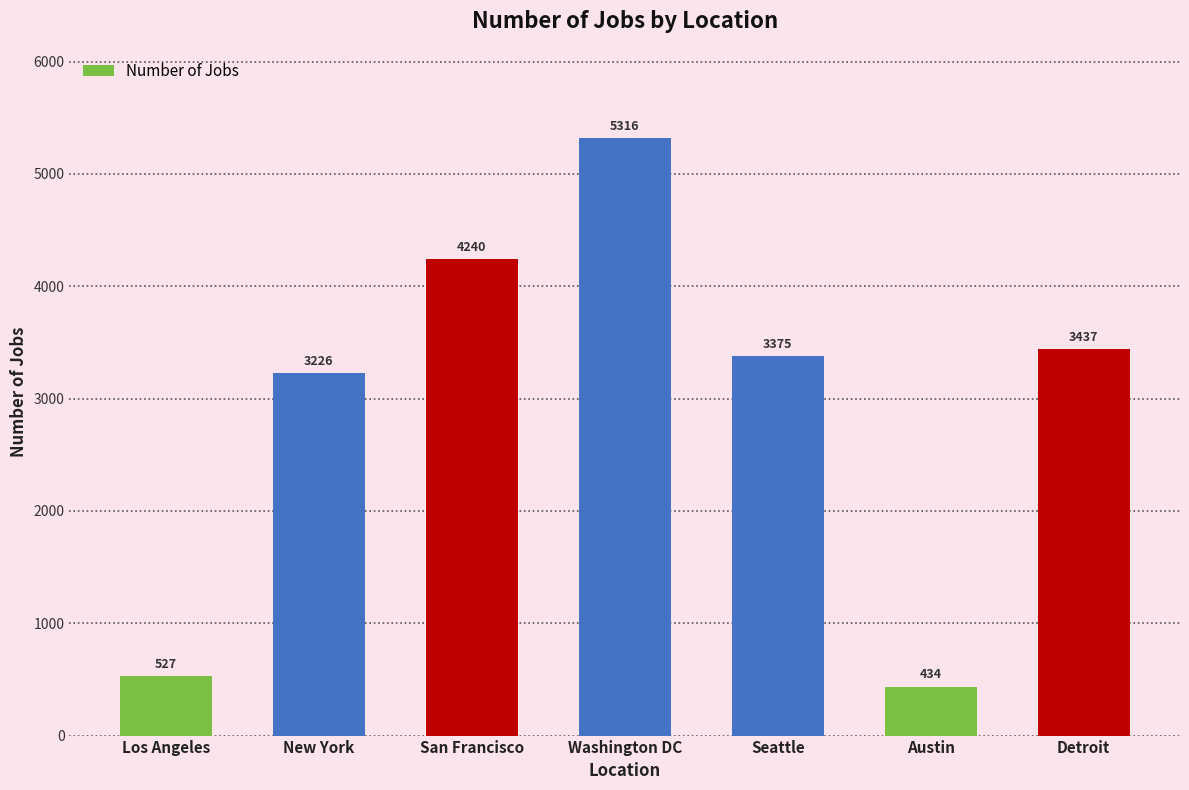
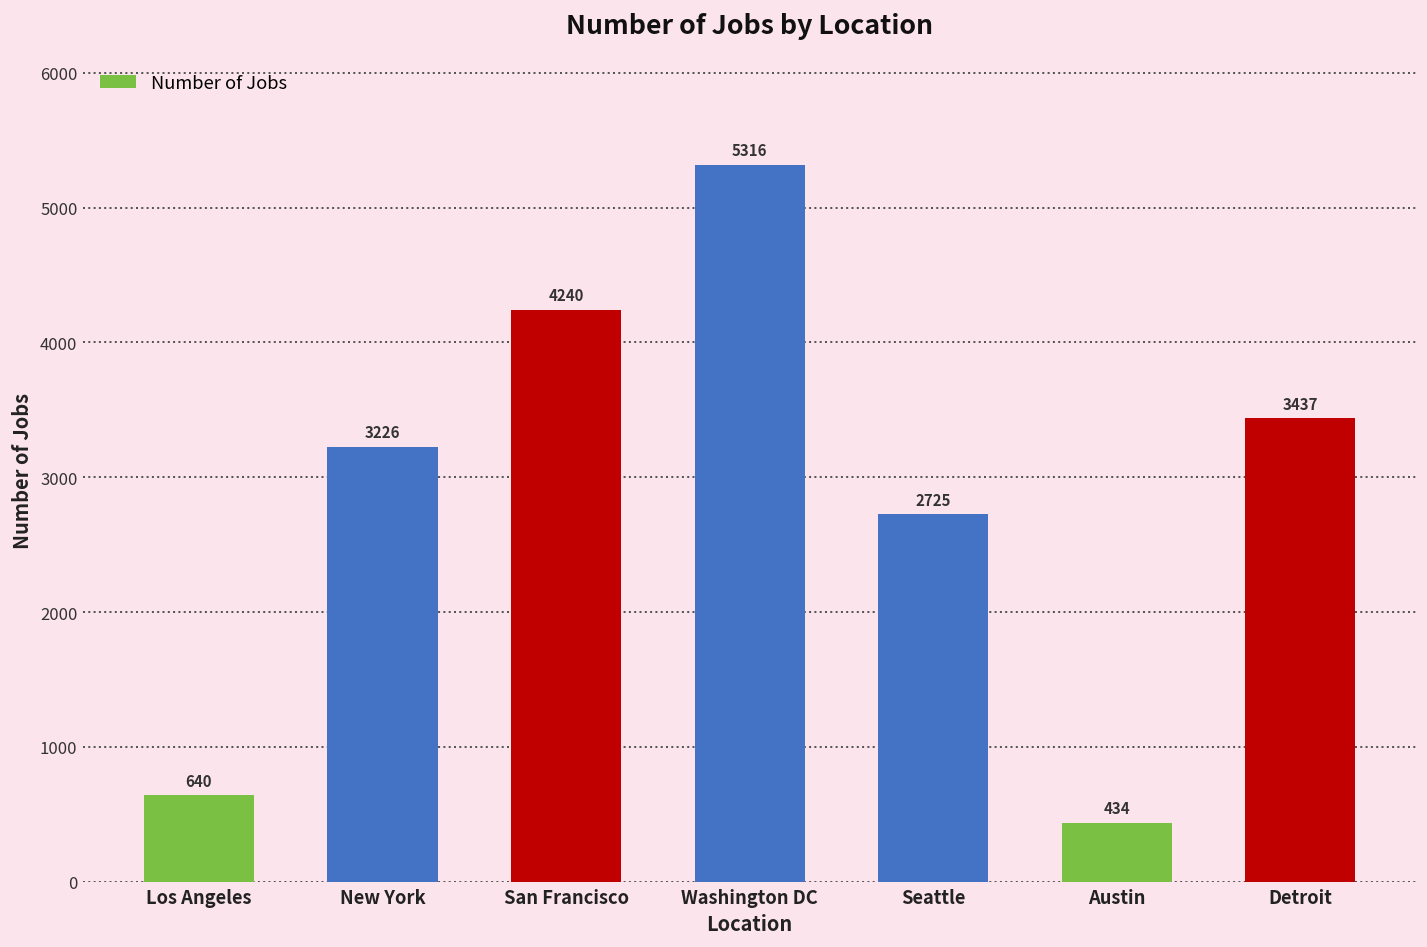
  {
-   "Los Angeles": 527,
+   "Los Angeles": 640,
    "New York": 3226,
    "San Francisco": 4240,
    "Washington DC": 5316,
-   "Seattle": 3375,
+   "Seattle": 2725,
    "Austin": 434,
    "Detroit": 3437
  }
